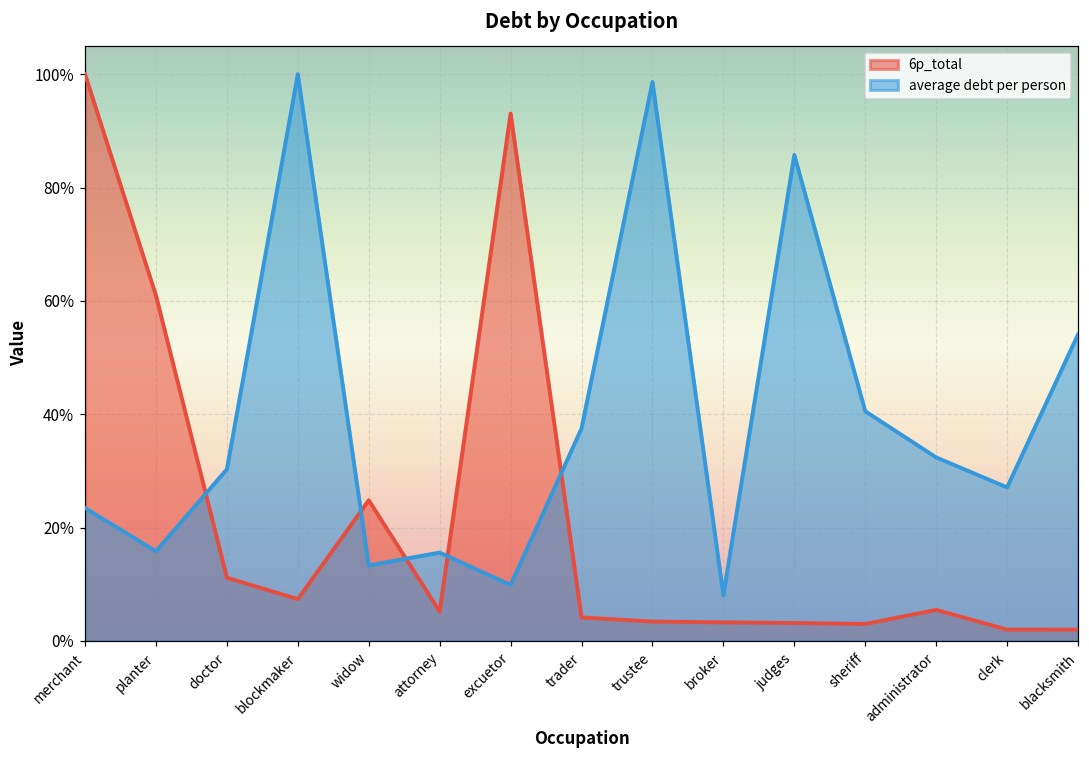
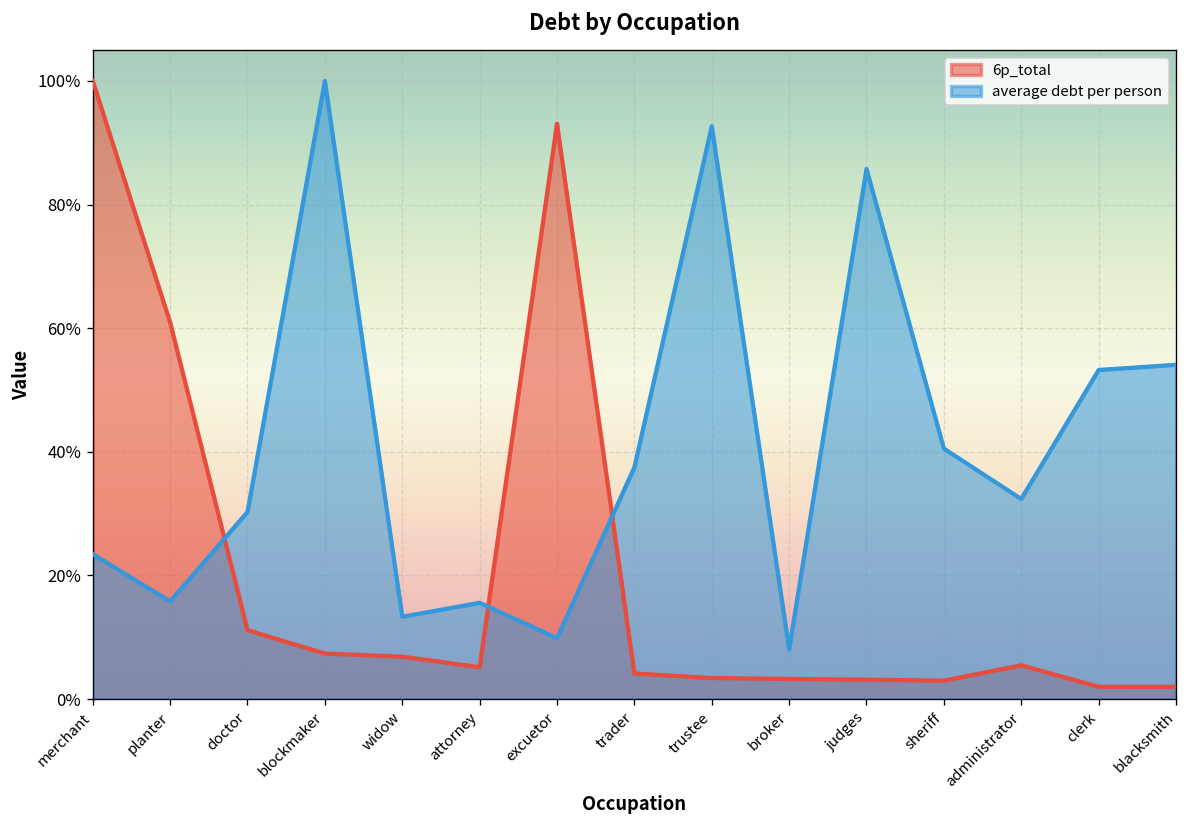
  {
    "6p_total": {
      "merchant": "100%",
      "planter": "61%",
      "doctor": "11%",
      "blockmaker": "7%",
-     "widow": "25%",
+     "widow": "7%",
      "attorney": "5%",
      "excuetor": "93%",
      "trader": "4%",
      "trustee": "3%",
      "broker": "3%",
      "judges": "3%",
      "sheriff": "3%",
      "administrator": "5%",
      "clerk": "2%",
      "blacksmith": "2%"
    },
    "average debt per person": {
      "merchant": "23%",
      "planter": "16%",
      "doctor": "30%",
      "blockmaker": "100%",
      "widow": "13%",
      "attorney": "16%",
      "excuetor": "10%",
      "trader": "38%",
-     "trustee": "99%",
+     "trustee": "93%",
      "broker": "8%",
      "judges": "86%",
      "sheriff": "41%",
      "administrator": "32%",
-     "clerk": "27%",
+     "clerk": "53%",
      "blacksmith": "54%"
    }
  }
